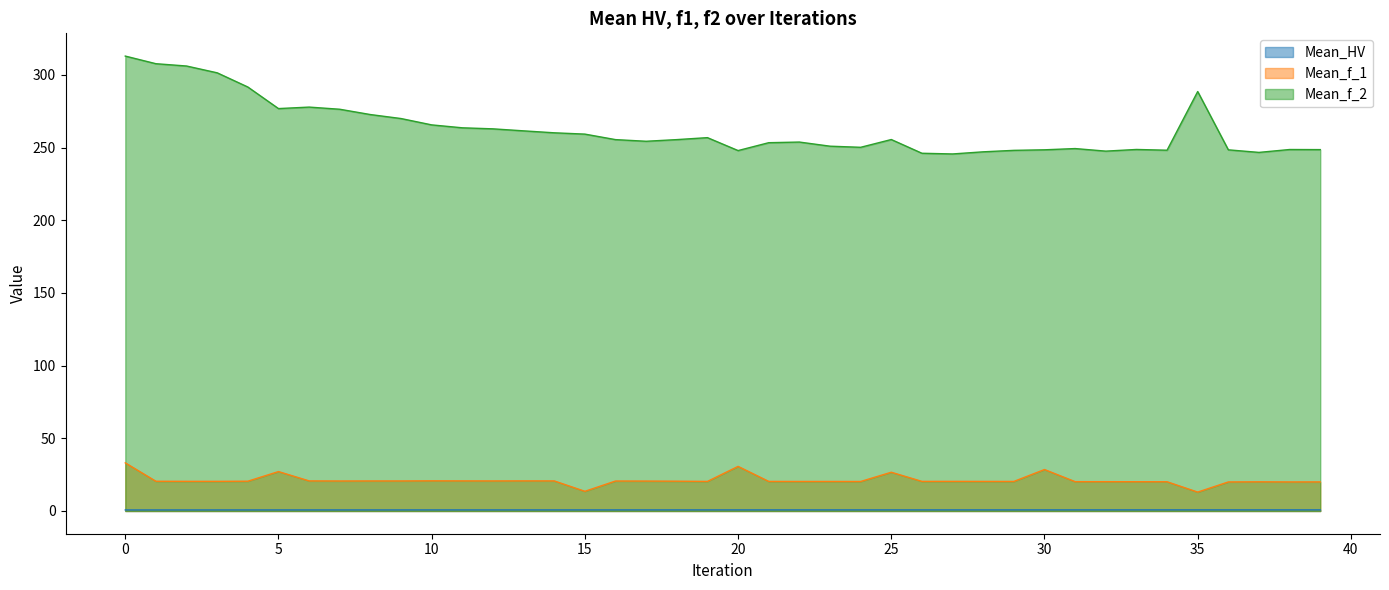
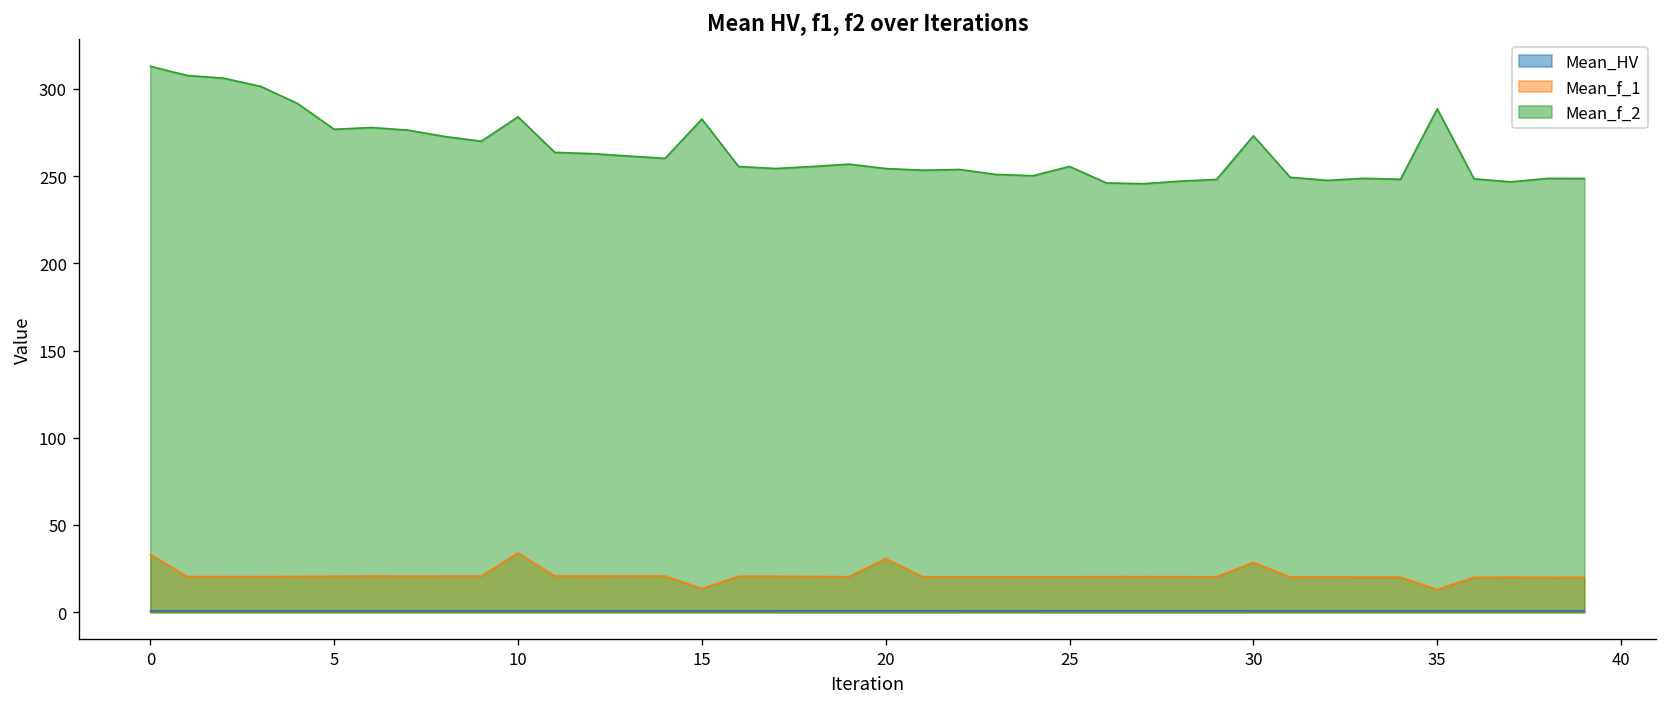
  {
    "Mean_HV": {
      "0": 1,
      "5": 1,
      "10": 1,
      "15": 1,
      "20": 1,
      "25": 1,
      "30": 1,
      "35": 1
    },
    "Mean_f_1": {
      "0": 33,
-     "5": 27,
-     "10": 21,
+     "5": 21,
+     "10": 34,
      "15": 14,
      "20": 31,
-     "25": 27,
+     "25": 20,
      "30": 29,
      "35": 13
    },
    "Mean_f_2": {
      "0": 313,
      "5": 277,
-     "10": 266,
-     "15": 259,
-     "20": 248,
+     "10": 284,
+     "15": 283,
+     "20": 254,
      "25": 256,
-     "30": 248,
+     "30": 273,
      "35": 289
    }
  }
